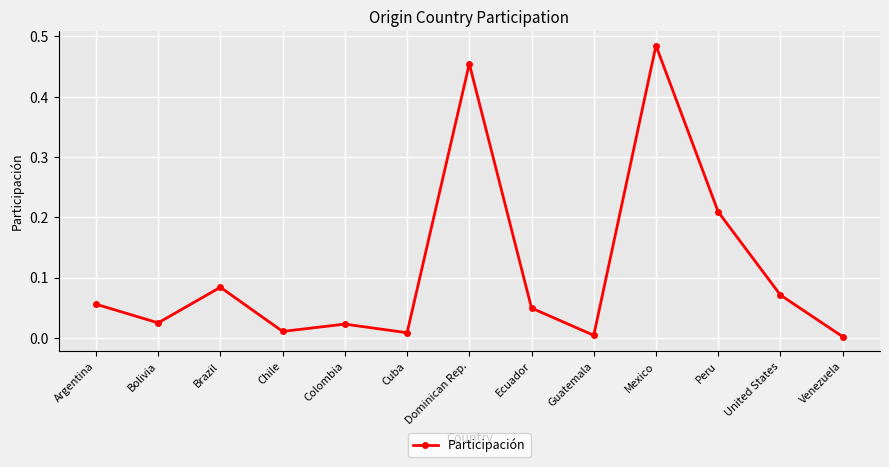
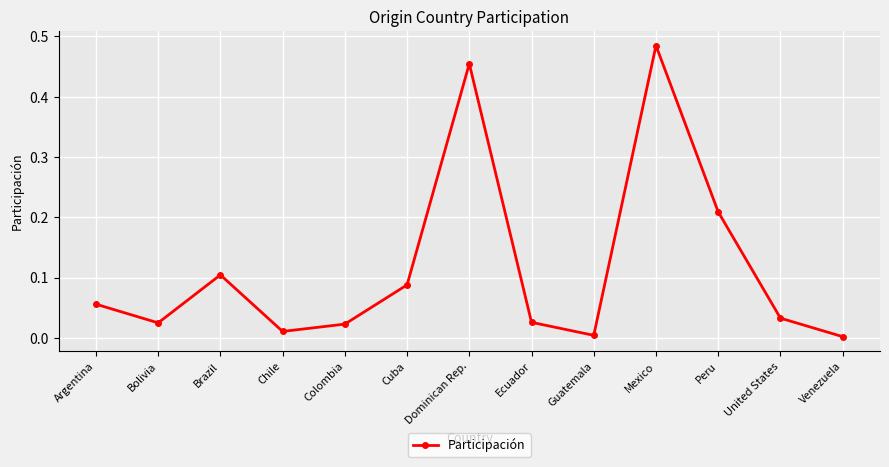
  {
    "Argentina": 0.06,
    "Bolivia": 0.02,
-   "Brazil": 0.08,
+   "Brazil": 0.10,
    "Chile": 0.01,
    "Colombia": 0.02,
-   "Cuba": 0.01,
+   "Cuba": 0.09,
    "Dominican Rep.": 0.45,
-   "Ecuador": 0.05,
+   "Ecuador": 0.03,
    "Guatemala": 0.00,
    "Mexico": 0.48,
    "Peru": 0.21,
-   "United States": 0.07,
+   "United States": 0.03,
    "Venezuela": 0.00
  }
